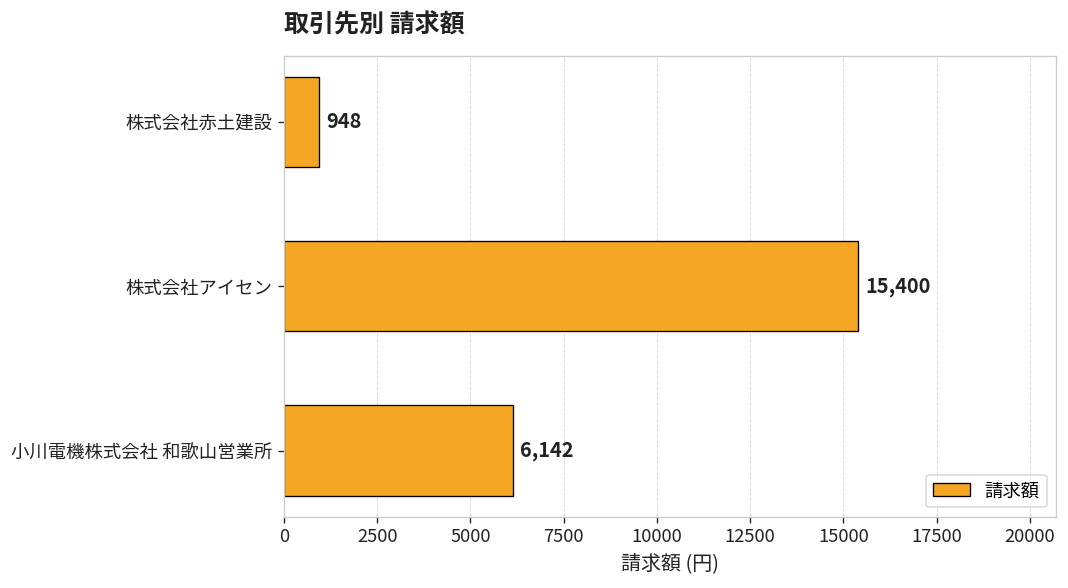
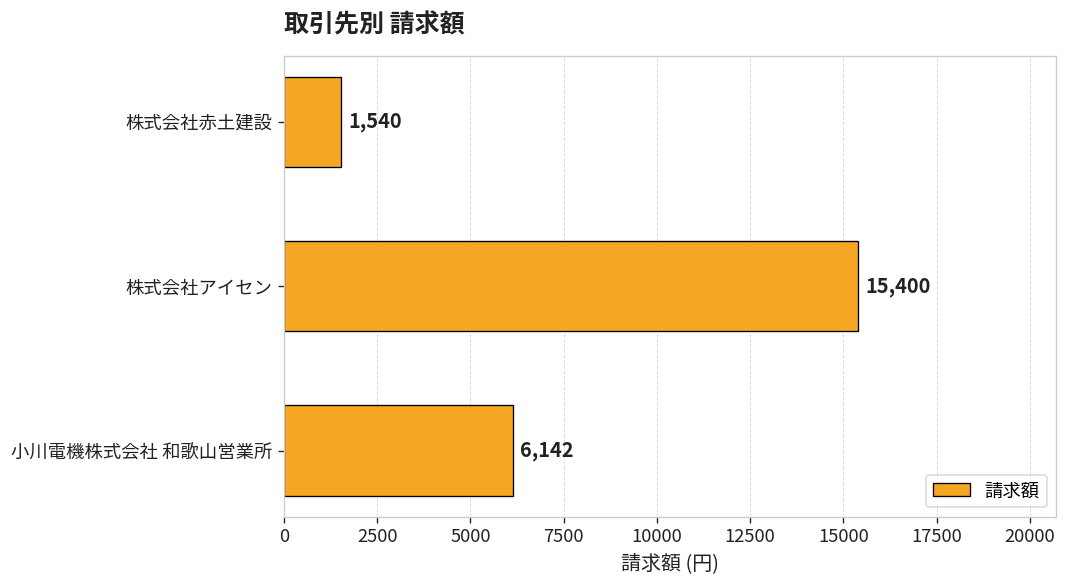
  {
-   "株式会社赤土建設": "948",
+   "株式会社赤土建設": "1,540",
    "株式会社アイセン": "15,400",
    "小川電機株式会社 和歌山営業所": "6,142"
  }
